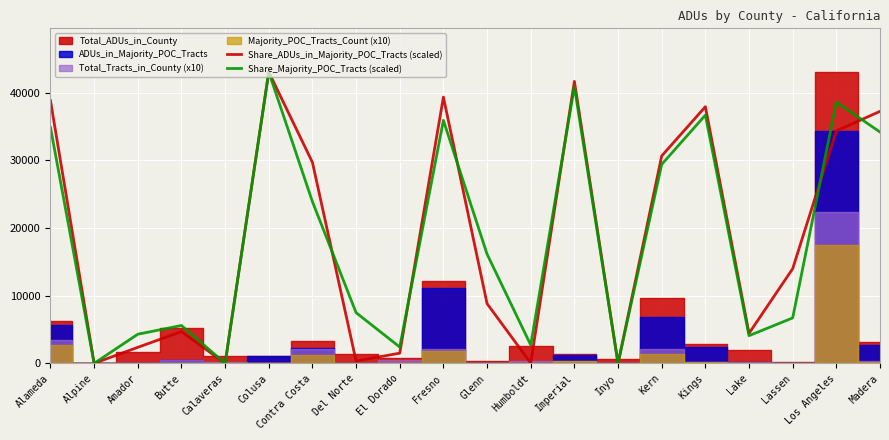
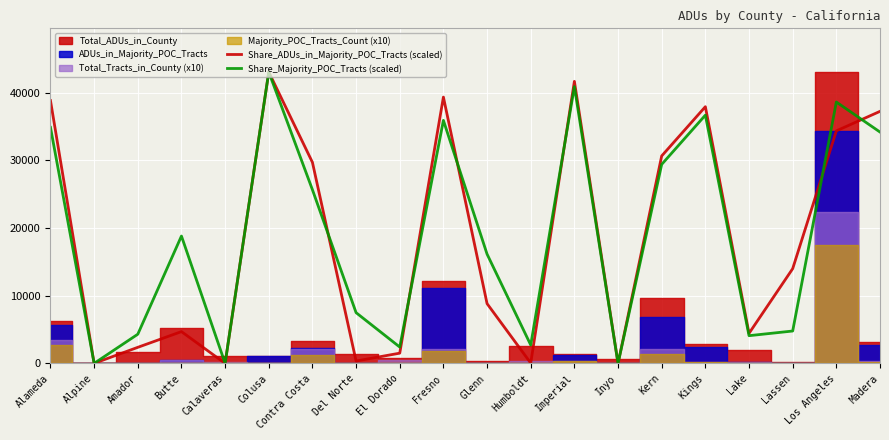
  {
    "Share_Majority_POC_Tracts (scaled)": {
      "Alameda": 35000,
      "Amador": 4000,
-     "Butte": 6000,
-     "Contra Costa": 24000,
+     "Butte": 19000,
+     "Contra Costa": 26000,
      "Del Norte": 7000,
      "El Dorado": 2000,
      "Fresno": 36000,
      "Glenn": 16000,
      "Humboldt": 3000,
      "Imperial": 41000,
      "Kern": 29000,
      "Kings": 37000,
-     "Lassen": 7000,
+     "Lassen": 5000,
      "Los Angeles": 39000,
      "Madera": 34000
    }
  }
